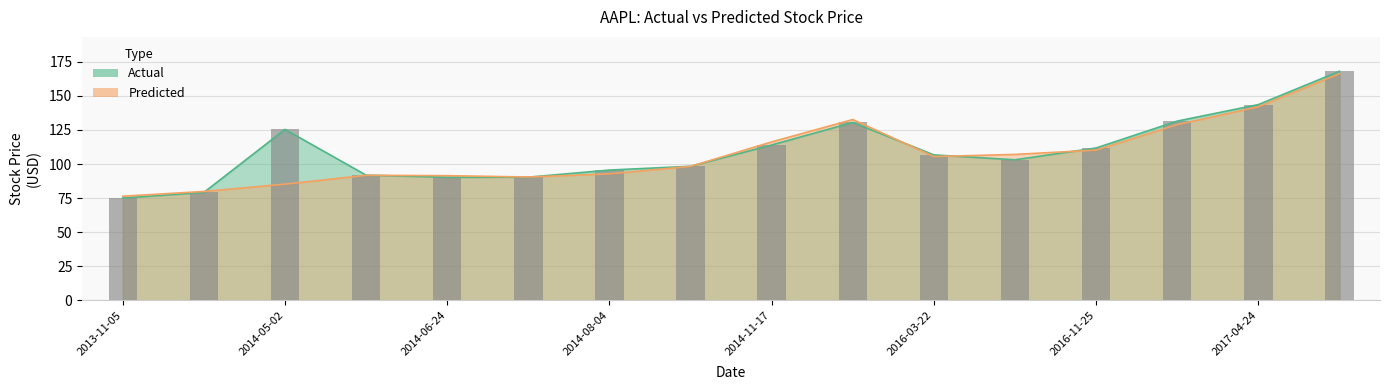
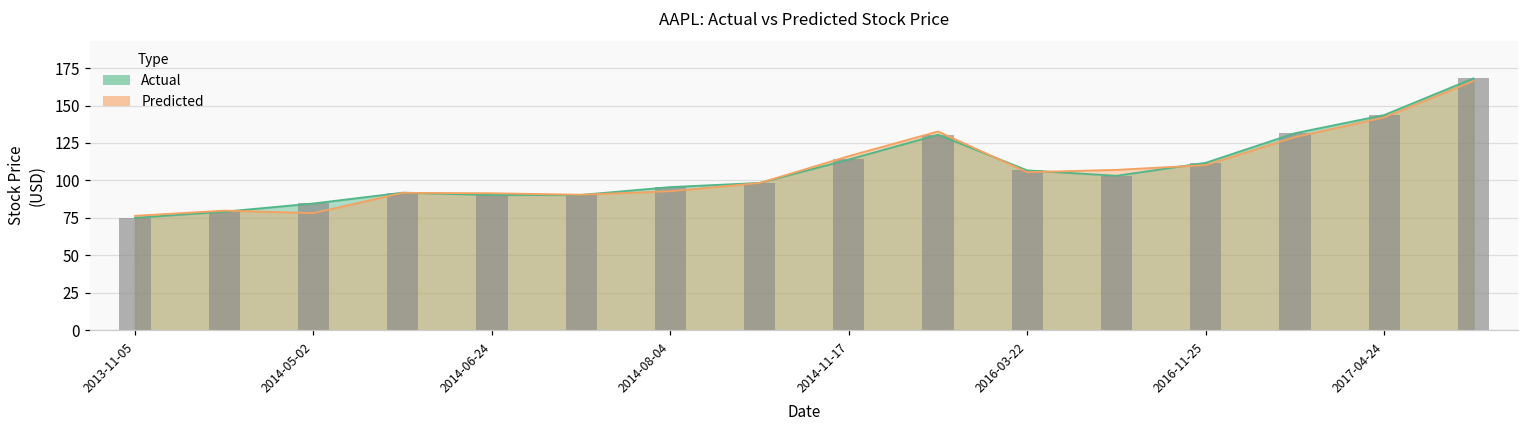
  {
    "Actual": {
      "2013-11-05": 75,
-     "2014-05-02": 125,
+     "2014-05-02": 85,
      "2014-06-24": 90,
      "2014-08-04": 96,
      "2014-11-17": 114,
      "2016-03-22": 107,
      "2016-11-25": 112,
      "2017-04-24": 144
    },
    "Predicted": {
-     "2014-05-02": 85,
+     "2014-05-02": 78,
      "2014-08-04": 93,
      "2014-11-17": 116
    }
  }
